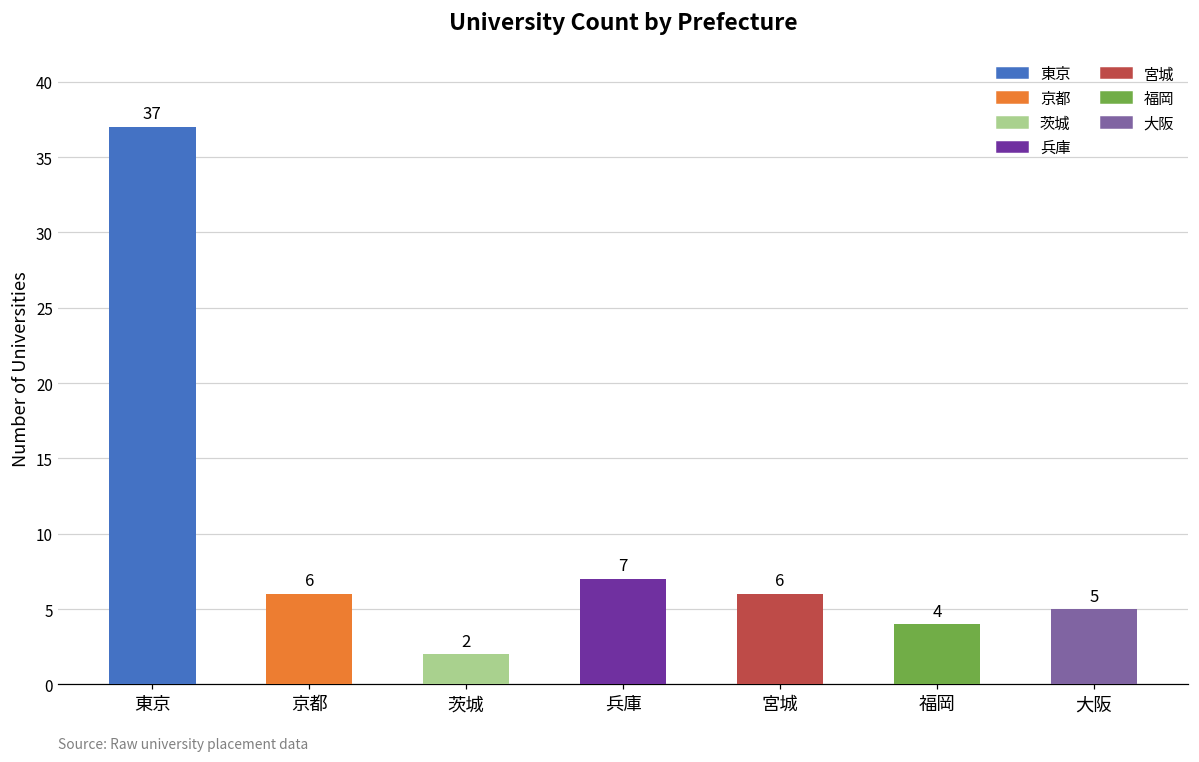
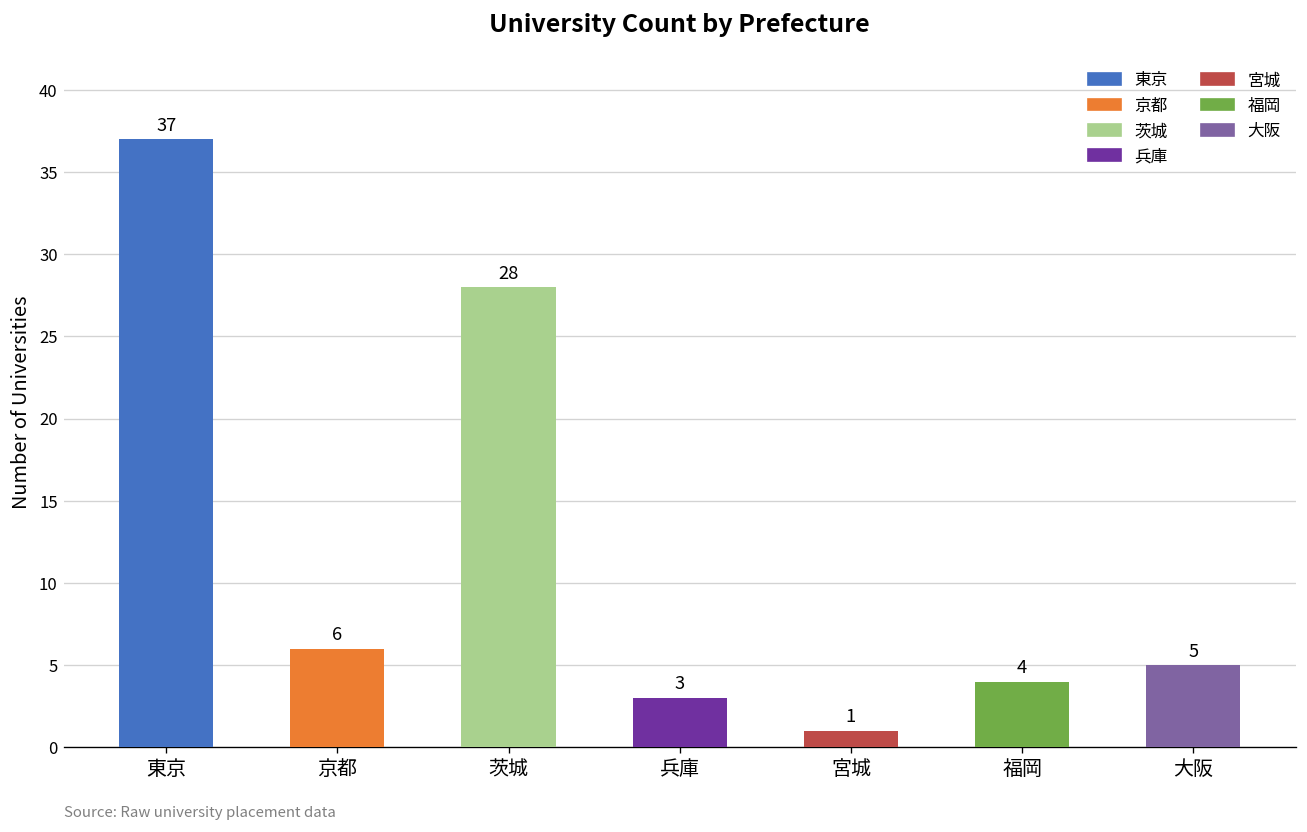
  {
    "東京": 37,
    "京都": 6,
-   "茨城": 2,
-   "兵庫": 7,
-   "宮城": 6,
+   "茨城": 28,
+   "兵庫": 3,
+   "宮城": 1,
    "福岡": 4,
    "大阪": 5
  }
